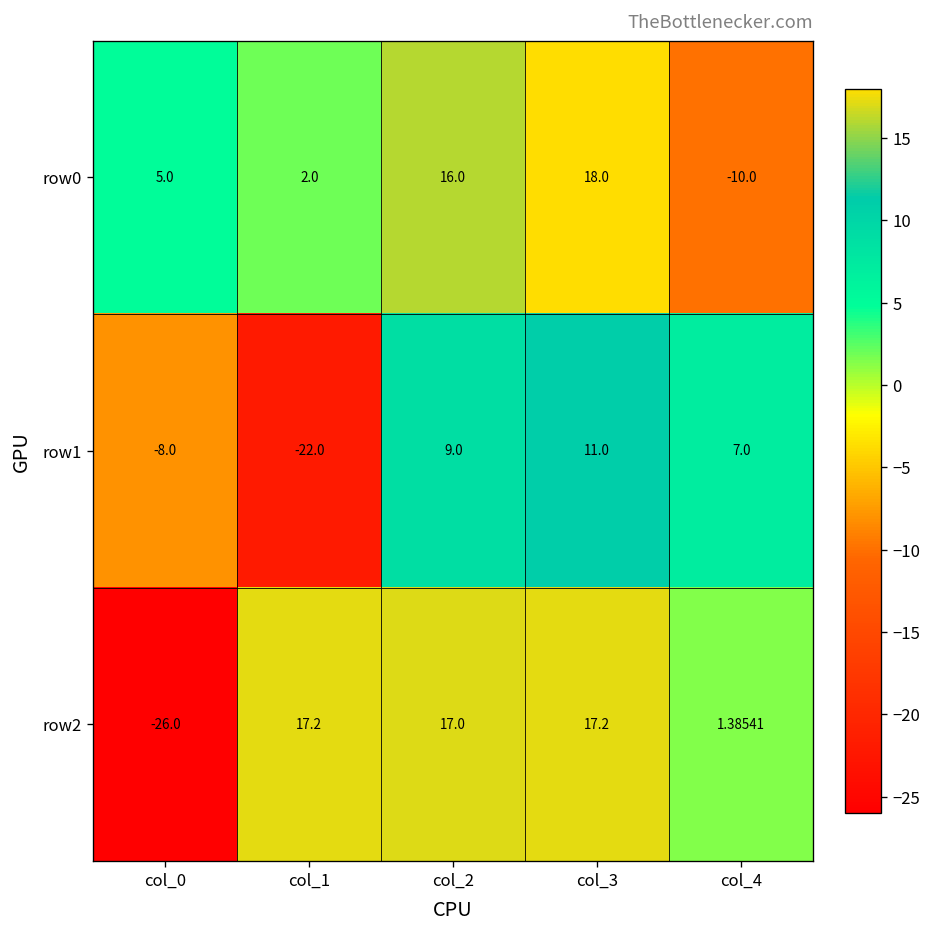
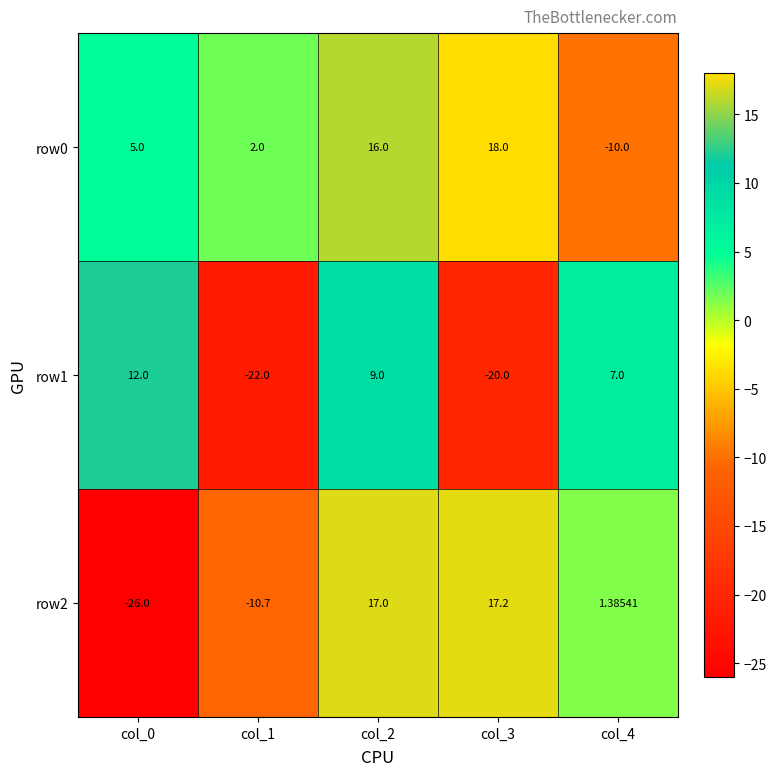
  {
    "row0": {
      "col_0": 5.0,
      "col_1": 2.0,
      "col_2": 16.0,
      "col_3": 18.0,
      "col_4": -10.0
    },
    "row1": {
-     "col_0": -8.0,
+     "col_0": 12.0,
      "col_1": -22.0,
      "col_2": 9.0,
-     "col_3": 11.0,
+     "col_3": -20.0,
      "col_4": 7.0
    },
    "row2": {
      "col_0": -26.0,
-     "col_1": 17.2,
+     "col_1": -10.7,
      "col_2": 17.0,
      "col_3": 17.2,
      "col_4": 1.38541
    }
  }
